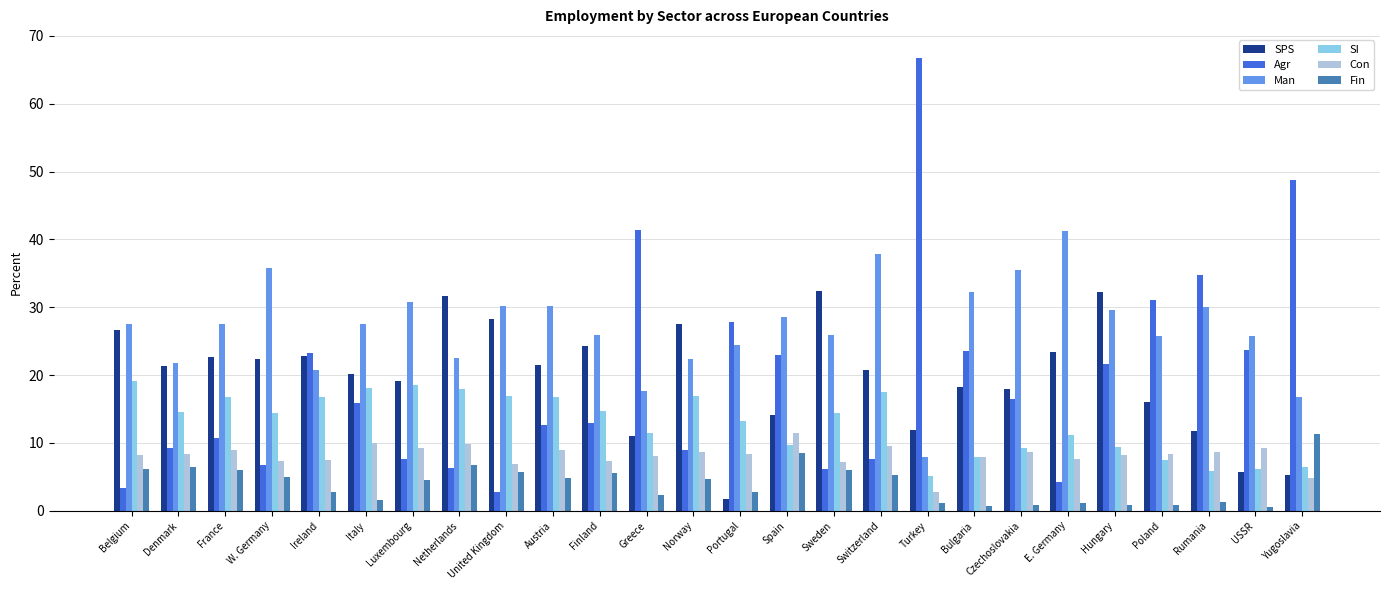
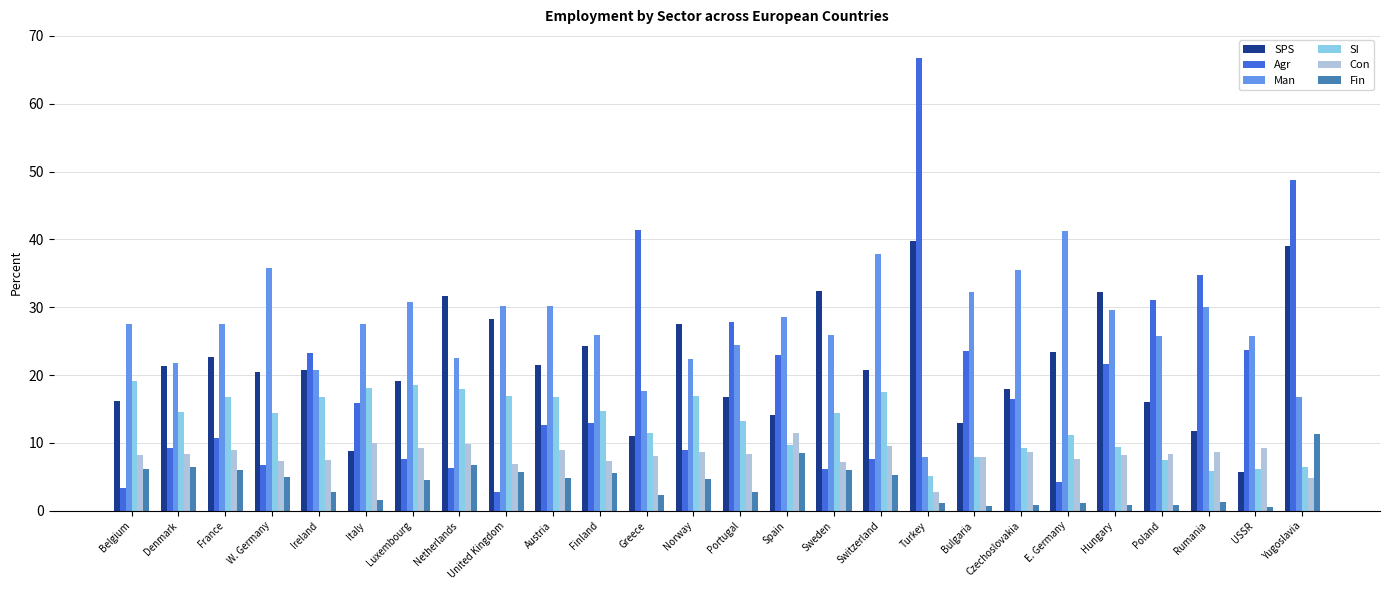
  {
    "SPS": {
-     "Belgium": 27,
+     "Belgium": 16,
      "Denmark": 21,
      "France": 23,
-     "W. Germany": 22,
-     "Ireland": 23,
-     "Italy": 20,
+     "W. Germany": 20,
+     "Ireland": 21,
+     "Italy": 9,
      "Luxembourg": 19,
      "Netherlands": 32,
      "United Kingdom": 28,
      "Austria": 22,
      "Finland": 24,
      "Greece": 11,
      "Norway": 28,
-     "Portugal": 2,
+     "Portugal": 17,
      "Spain": 14,
      "Sweden": 32,
      "Switzerland": 21,
-     "Turkey": 12,
-     "Bulgaria": 18,
+     "Turkey": 40,
+     "Bulgaria": 13,
      "Czechoslovakia": 18,
      "E. Germany": 23,
      "Hungary": 32,
      "Poland": 16,
      "Rumania": 12,
      "USSR": 6,
-     "Yugoslavia": 5
+     "Yugoslavia": 39
    }
  }
